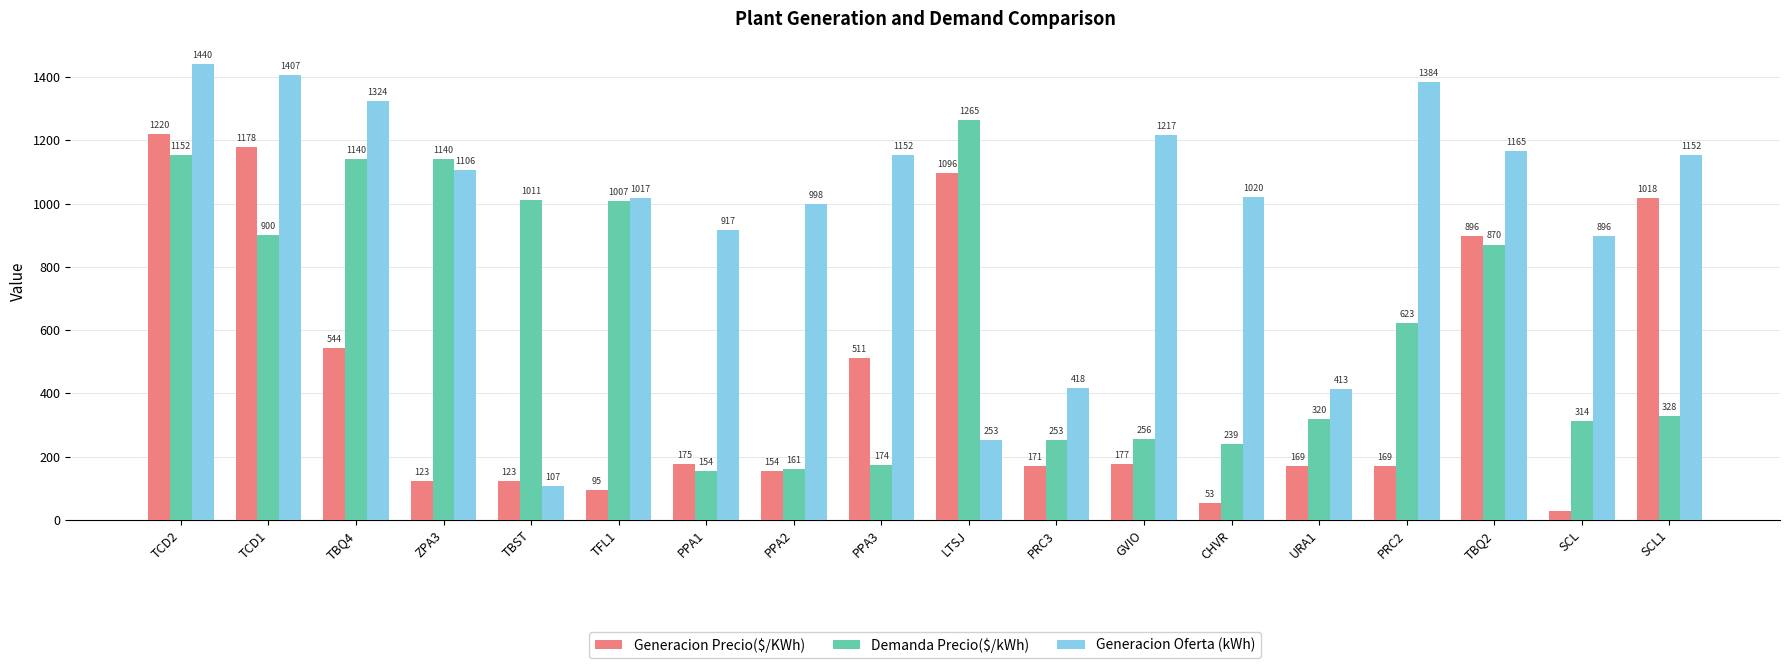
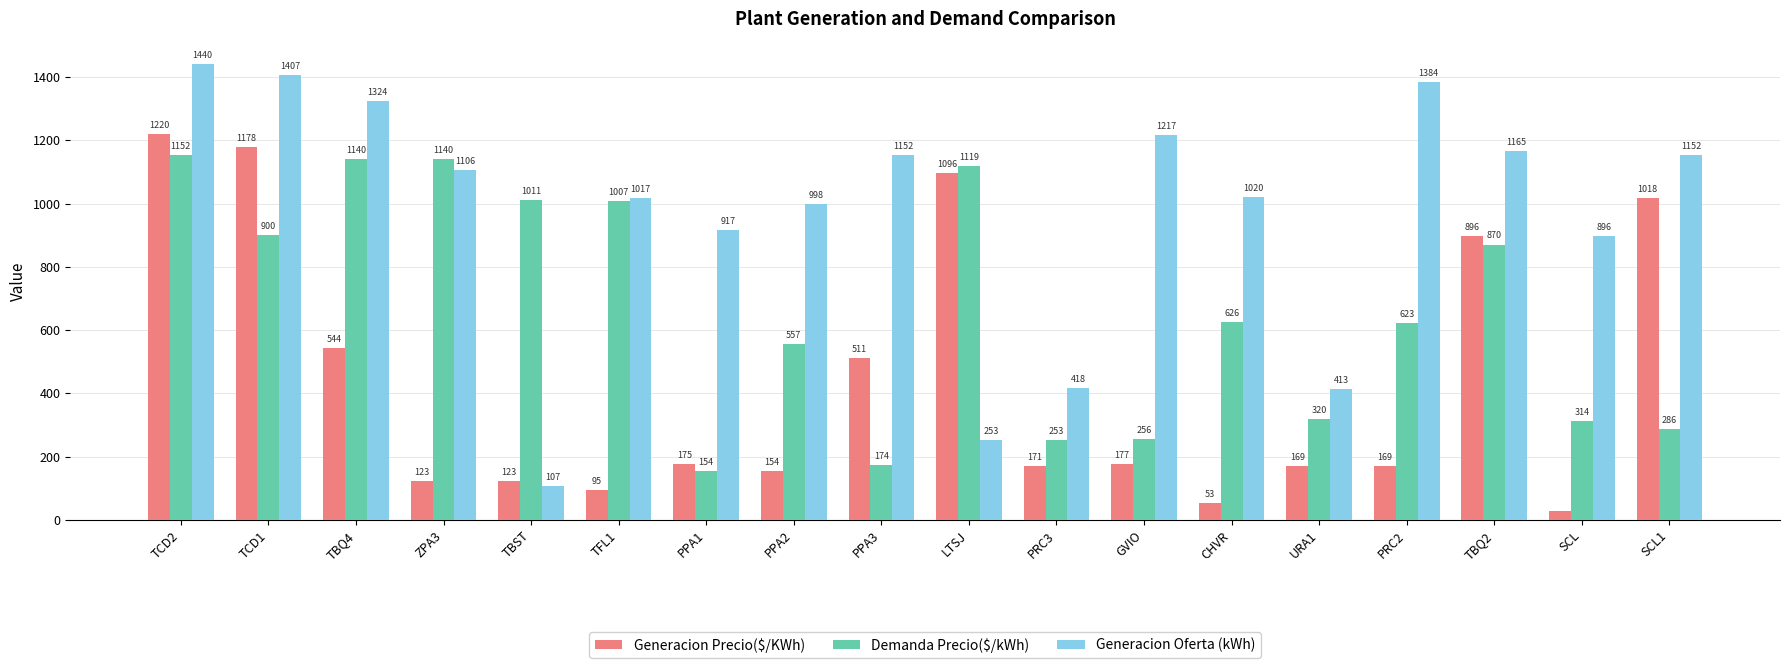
  {
    "Generacion Precio($/KWh)": {
      "TCD2": 1220,
      "TCD1": 1178,
      "TBQ4": 544,
      "ZPA3": 123,
      "TBST": 123,
      "TFL1": 95,
      "PPA1": 175,
      "PPA2": 154,
      "PPA3": 511,
      "LTSJ": 1096,
      "PRC3": 171,
      "GVIO": 177,
      "CHVR": 53,
      "URA1": 169,
      "PRC2": 169,
      "TBQ2": 896,
      "SCL1": 1018
    },
    "Demanda Precio($/kWh)": {
      "TCD2": 1152,
      "TCD1": 900,
      "TBQ4": 1140,
      "ZPA3": 1140,
      "TBST": 1011,
      "TFL1": 1007,
      "PPA1": 154,
-     "PPA2": 161,
+     "PPA2": 557,
      "PPA3": 174,
-     "LTSJ": 1265,
+     "LTSJ": 1119,
      "PRC3": 253,
      "GVIO": 256,
-     "CHVR": 239,
+     "CHVR": 626,
      "URA1": 320,
      "PRC2": 623,
      "TBQ2": 870,
      "SCL": 314,
-     "SCL1": 328
+     "SCL1": 286
    },
    "Generacion Oferta (kWh)": {
      "TCD2": 1440,
      "TCD1": 1407,
      "TBQ4": 1324,
      "ZPA3": 1106,
      "TBST": 107,
      "TFL1": 1017,
      "PPA1": 917,
      "PPA2": 998,
      "PPA3": 1152,
      "LTSJ": 253,
      "PRC3": 418,
      "GVIO": 1217,
      "CHVR": 1020,
      "URA1": 413,
      "PRC2": 1384,
      "TBQ2": 1165,
      "SCL": 896,
      "SCL1": 1152
    }
  }
